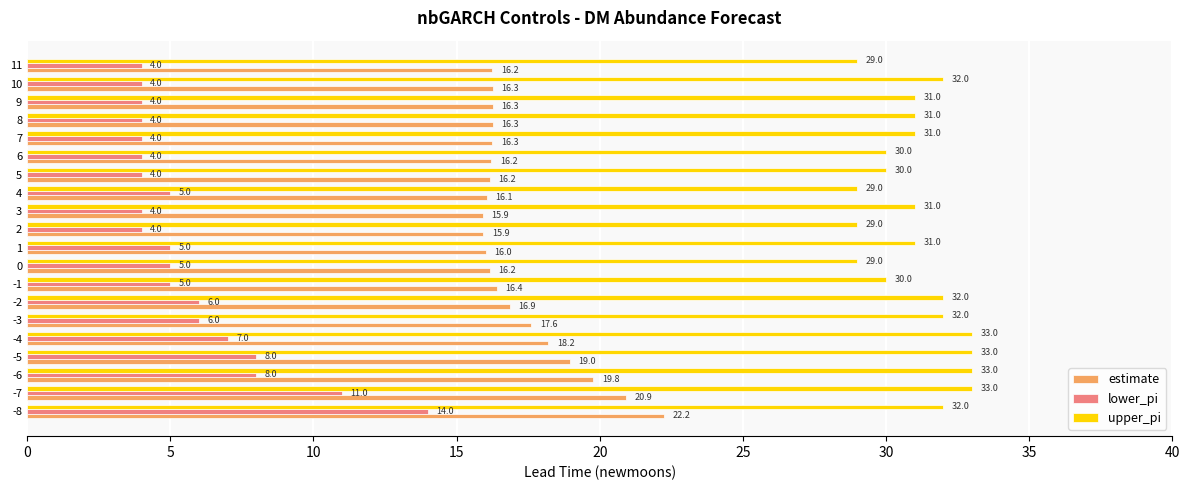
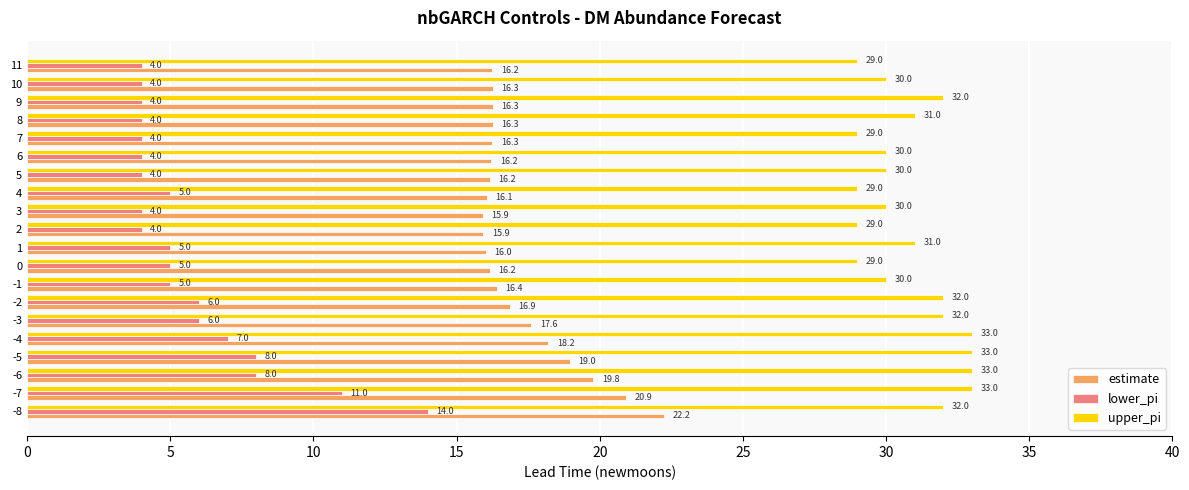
  {
    "upper_pi": {
      "11": 29.0,
-     "10": 32.0,
-     "9": 31.0,
+     "10": 30.0,
+     "9": 32.0,
      "8": 31.0,
-     "7": 31.0,
+     "7": 29.0,
      "6": 30.0,
      "5": 30.0,
      "4": 29.0,
-     "3": 31.0,
+     "3": 30.0,
      "2": 29.0,
      "1": 31.0,
      "0": 29.0,
      "-1": 30.0,
      "-2": 32.0,
      "-3": 32.0,
      "-4": 33.0,
      "-5": 33.0,
      "-6": 33.0,
      "-7": 33.0,
      "-8": 32.0
    }
  }
